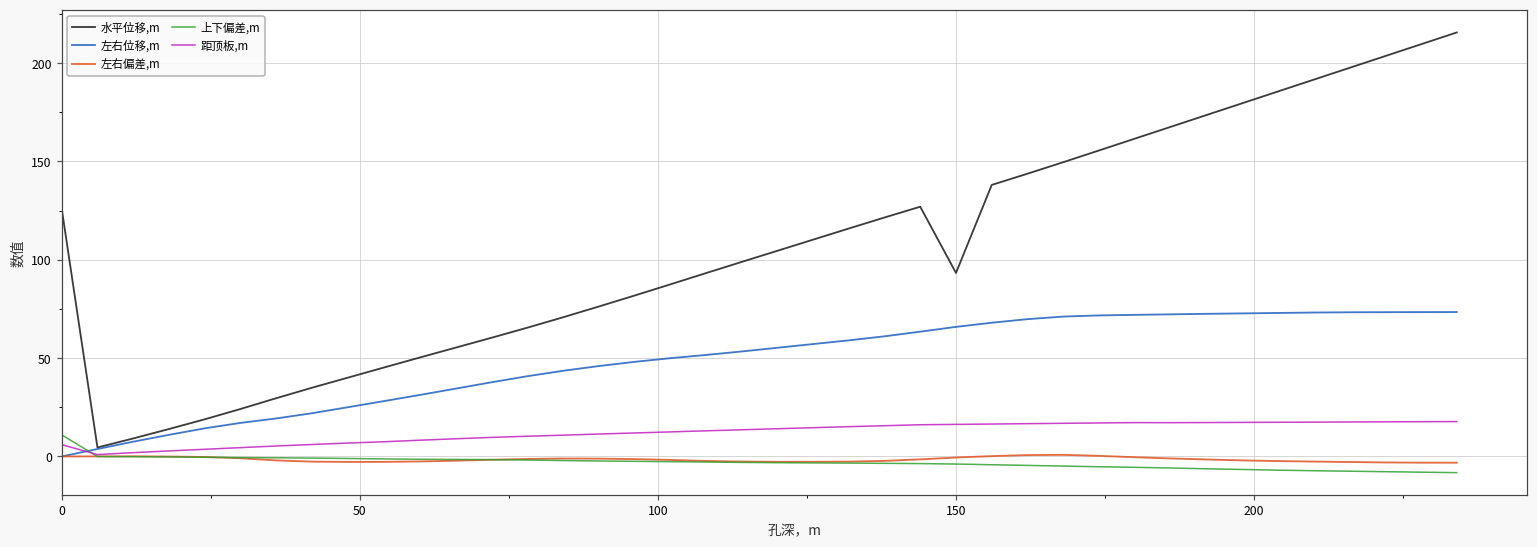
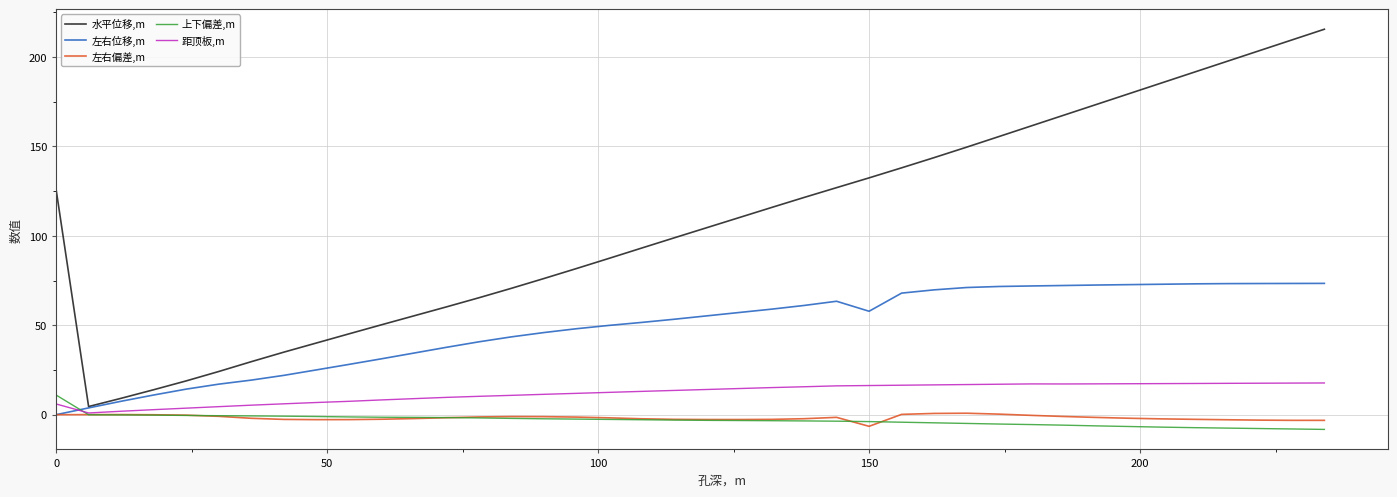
  {
    "水平位移,m": {
      "0": 126,
-     "150": 93
+     "150": 132
    },
    "左右位移,m": {
-     "150": 66
+     "150": 58
    },
    "左右偏差,m": {
-     "150": -1
+     "150": -7
    },
    "上下偏差,m": {
      "0": 11,
      "150": -4
    },
    "距顶板,m": {
      "0": 6,
      "150": 16
    }
  }
